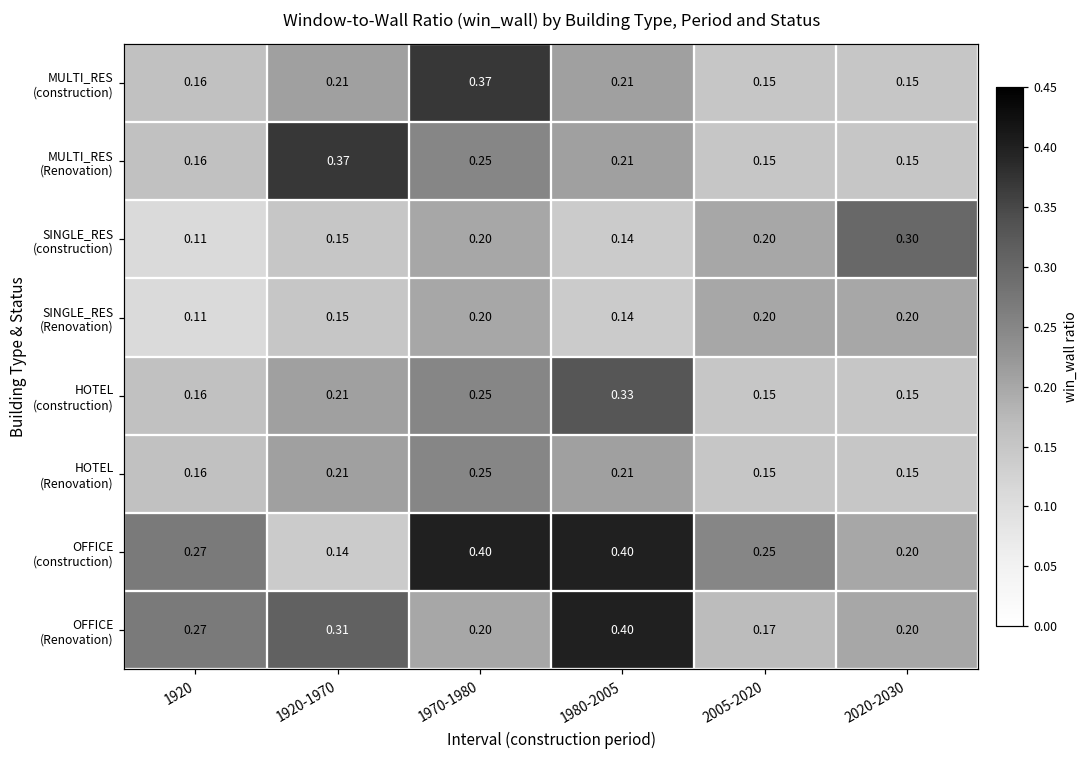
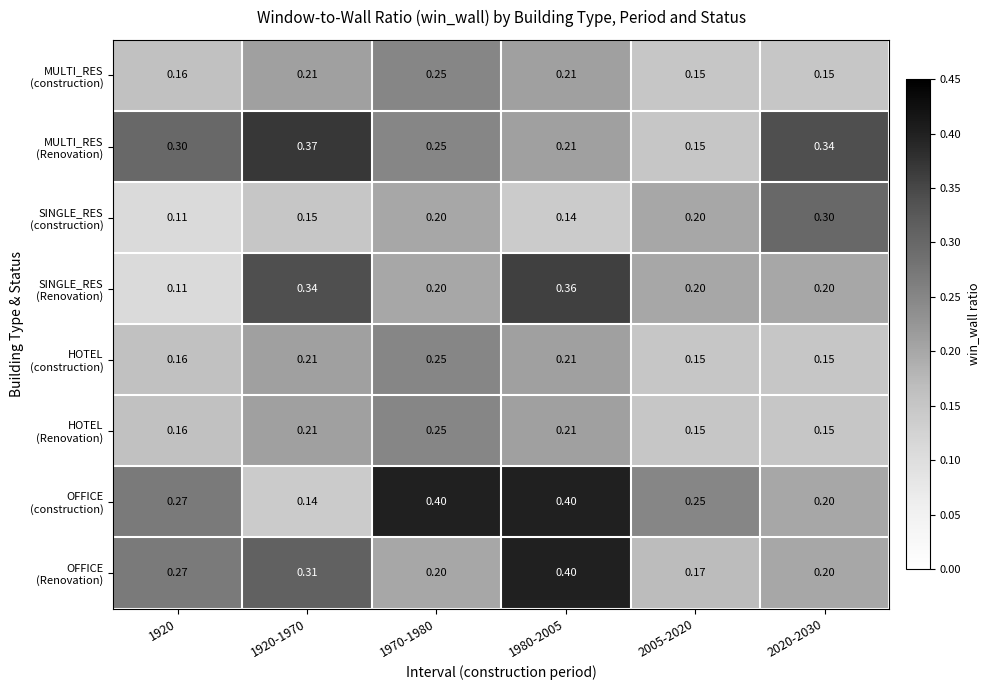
  {
    "MULTI_RES (construction)": {
      "1920": 0.16,
      "1920-1970": 0.21,
-     "1970-1980": 0.37,
+     "1970-1980": 0.25,
      "1980-2005": 0.21,
      "2005-2020": 0.15,
      "2020-2030": 0.15
    },
    "MULTI_RES (Renovation)": {
-     "1920": 0.16,
+     "1920": 0.30,
      "1920-1970": 0.37,
      "1970-1980": 0.25,
      "1980-2005": 0.21,
      "2005-2020": 0.15,
-     "2020-2030": 0.15
+     "2020-2030": 0.34
    },
    "SINGLE_RES (construction)": {
      "1920": 0.11,
      "1920-1970": 0.15,
      "1970-1980": 0.20,
      "1980-2005": 0.14,
      "2005-2020": 0.20,
      "2020-2030": 0.30
    },
    "SINGLE_RES (Renovation)": {
      "1920": 0.11,
-     "1920-1970": 0.15,
+     "1920-1970": 0.34,
      "1970-1980": 0.20,
-     "1980-2005": 0.14,
+     "1980-2005": 0.36,
      "2005-2020": 0.20,
      "2020-2030": 0.20
    },
    "HOTEL (construction)": {
      "1920": 0.16,
      "1920-1970": 0.21,
      "1970-1980": 0.25,
-     "1980-2005": 0.33,
+     "1980-2005": 0.21,
      "2005-2020": 0.15,
      "2020-2030": 0.15
    },
    "HOTEL (Renovation)": {
      "1920": 0.16,
      "1920-1970": 0.21,
      "1970-1980": 0.25,
      "1980-2005": 0.21,
      "2005-2020": 0.15,
      "2020-2030": 0.15
    },
    "OFFICE (construction)": {
      "1920": 0.27,
      "1920-1970": 0.14,
      "1970-1980": 0.40,
      "1980-2005": 0.40,
      "2005-2020": 0.25,
      "2020-2030": 0.20
    },
    "OFFICE (Renovation)": {
      "1920": 0.27,
      "1920-1970": 0.31,
      "1970-1980": 0.20,
      "1980-2005": 0.40,
      "2005-2020": 0.17,
      "2020-2030": 0.20
    }
  }
